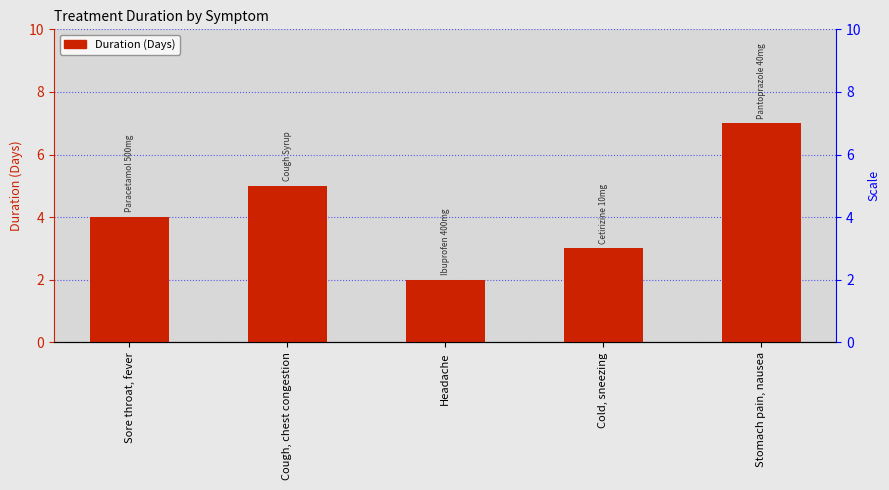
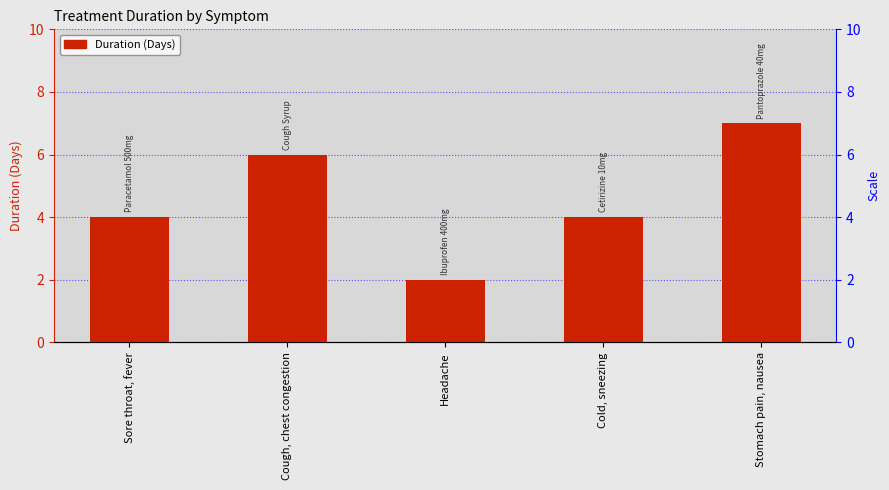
  {
-   "Cough, chest congestion": 5,
-   "Cold, sneezing": 3
+   "Cough, chest congestion": 6,
+   "Cold, sneezing": 4
  }
